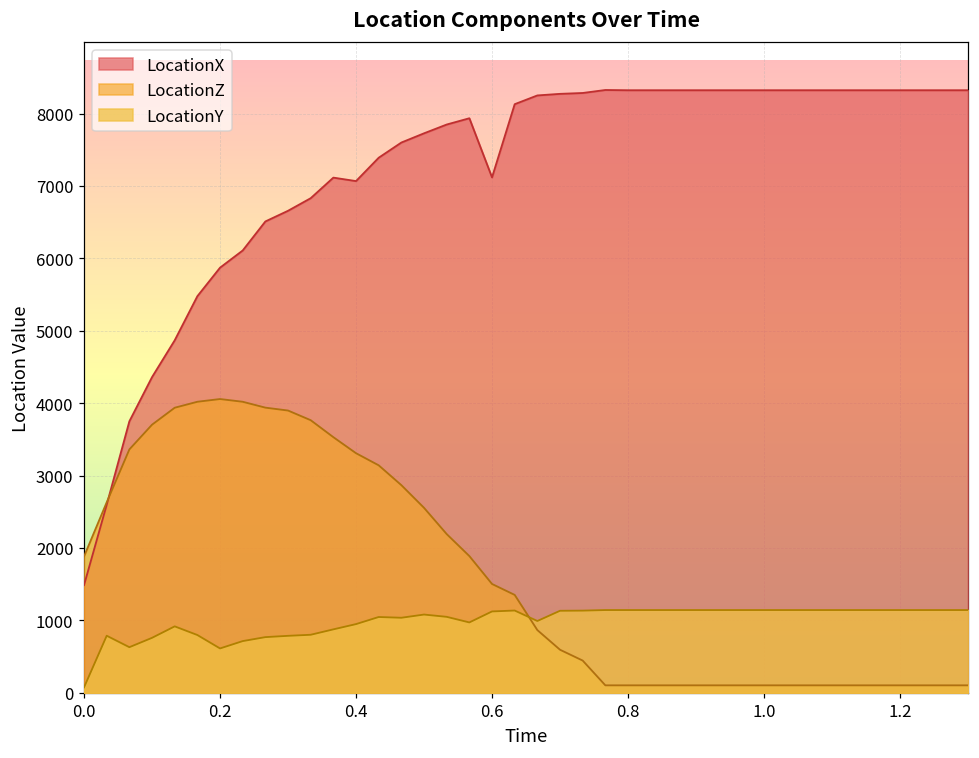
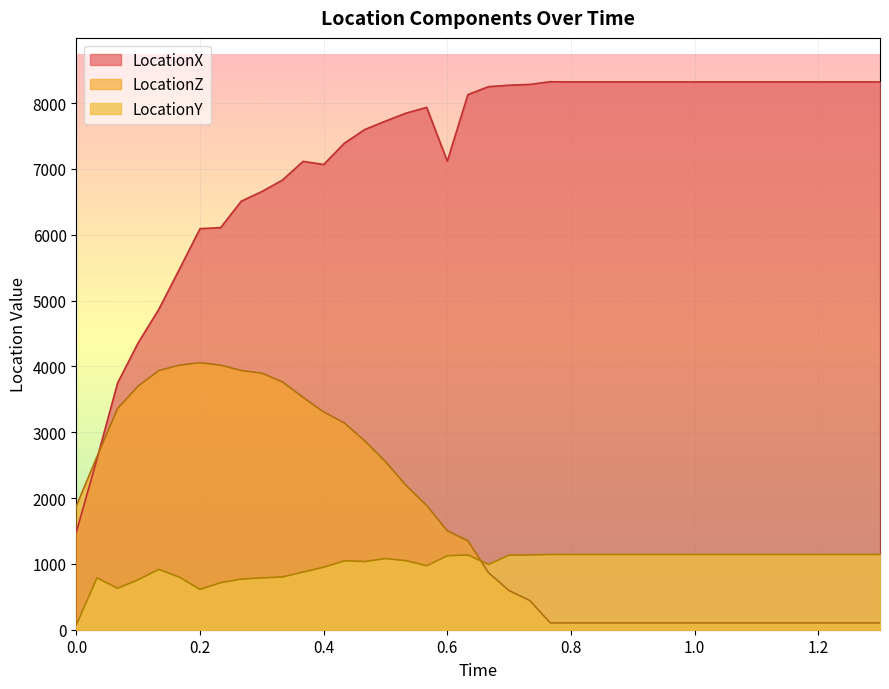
  {
    "LocationX": {
      "0.0": 1500,
-     "0.2": 5900,
+     "0.2": 6100,
      "0.4": 7100,
      "0.6": 7100,
      "0.8": 8300,
      "1.0": 8300,
      "1.2": 8300
    }
  }
